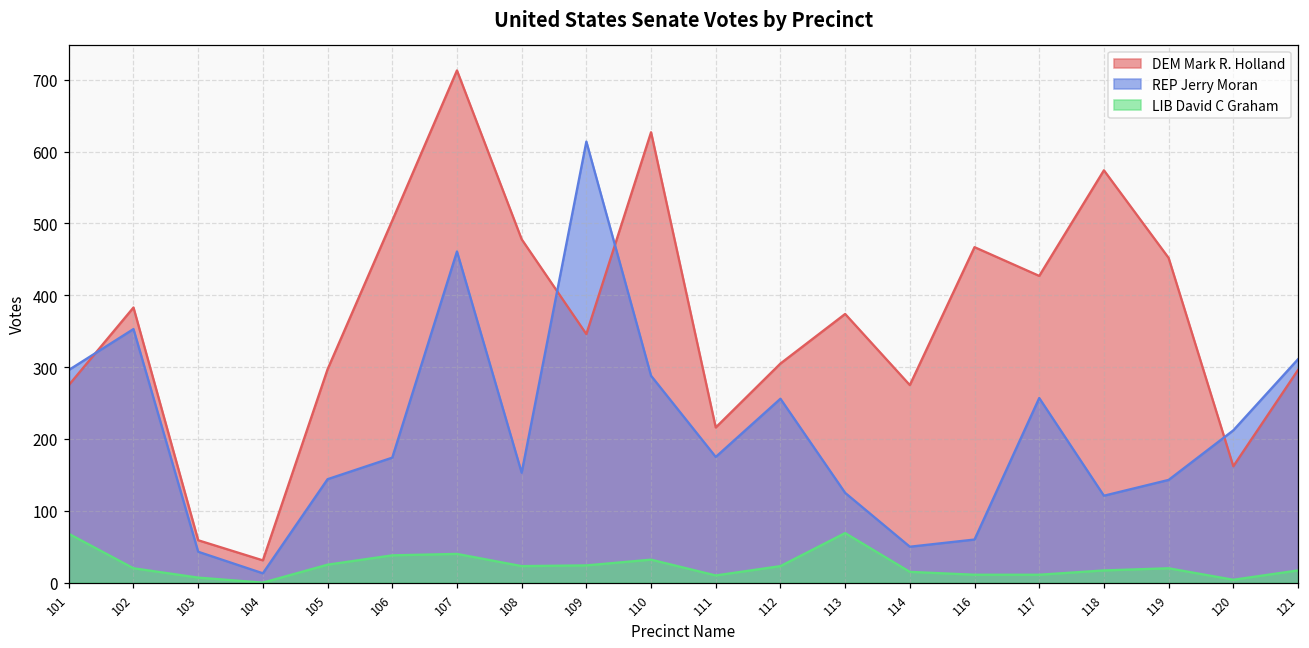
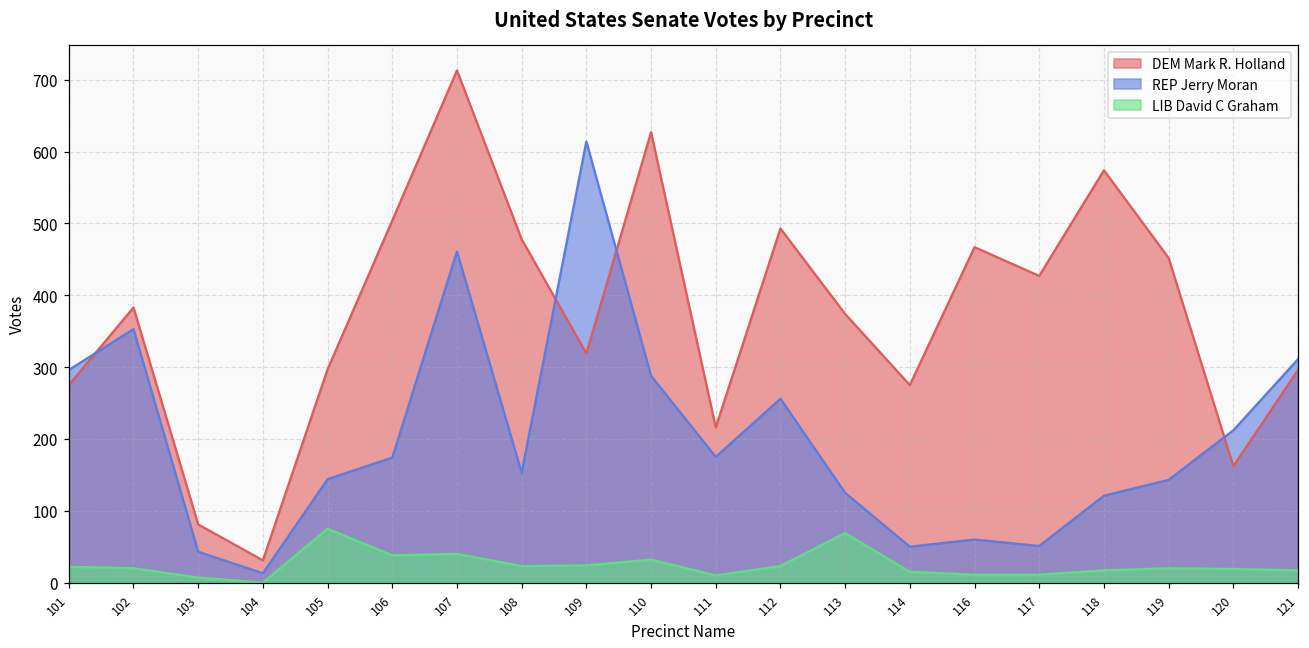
  {
    "DEM Mark R. Holland": {
      "101": 280,
      "102": 380,
-     "103": 60,
+     "103": 80,
      "104": 30,
      "105": 300,
      "106": 500,
      "107": 710,
      "108": 480,
-     "109": 350,
+     "109": 320,
      "110": 630,
      "111": 220,
-     "112": 310,
+     "112": 490,
      "113": 370,
      "114": 280,
      "116": 470,
      "117": 430,
      "118": 570,
      "119": 450,
      "120": 160,
      "121": 300
    },
    "REP Jerry Moran": {
      "101": 300,
      "102": 350,
      "103": 40,
      "104": 10,
      "105": 140,
      "106": 170,
      "107": 460,
      "108": 150,
      "109": 610,
      "110": 290,
      "111": 180,
      "112": 260,
      "113": 130,
      "114": 50,
      "116": 60,
-     "117": 260,
+     "117": 50,
      "118": 120,
      "119": 140,
      "120": 210,
      "121": 310
    },
    "LIB David C Graham": {
-     "101": 70,
+     "101": 20,
      "102": 20,
      "103": 10,
      "104": 0,
-     "105": 30,
+     "105": 80,
      "106": 40,
      "107": 40,
      "108": 20,
      "109": 20,
      "110": 30,
      "111": 10,
      "112": 20,
      "113": 70,
      "114": 20,
      "116": 10,
      "117": 10,
      "118": 20,
      "119": 20,
-     "120": 0,
+     "120": 20,
      "121": 20
    }
  }
